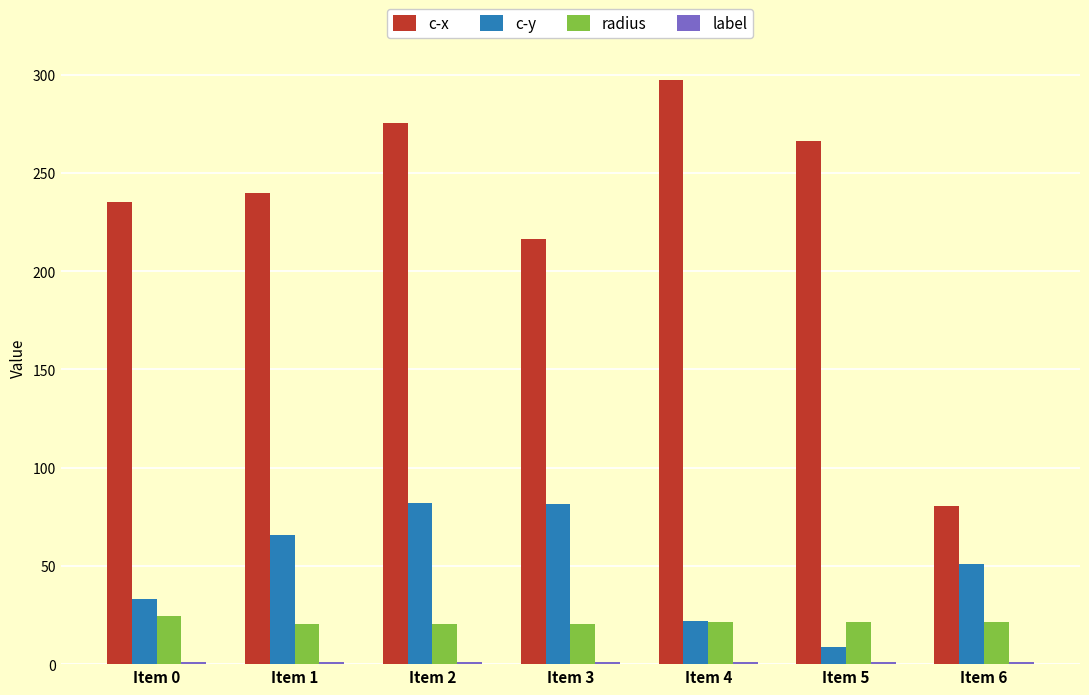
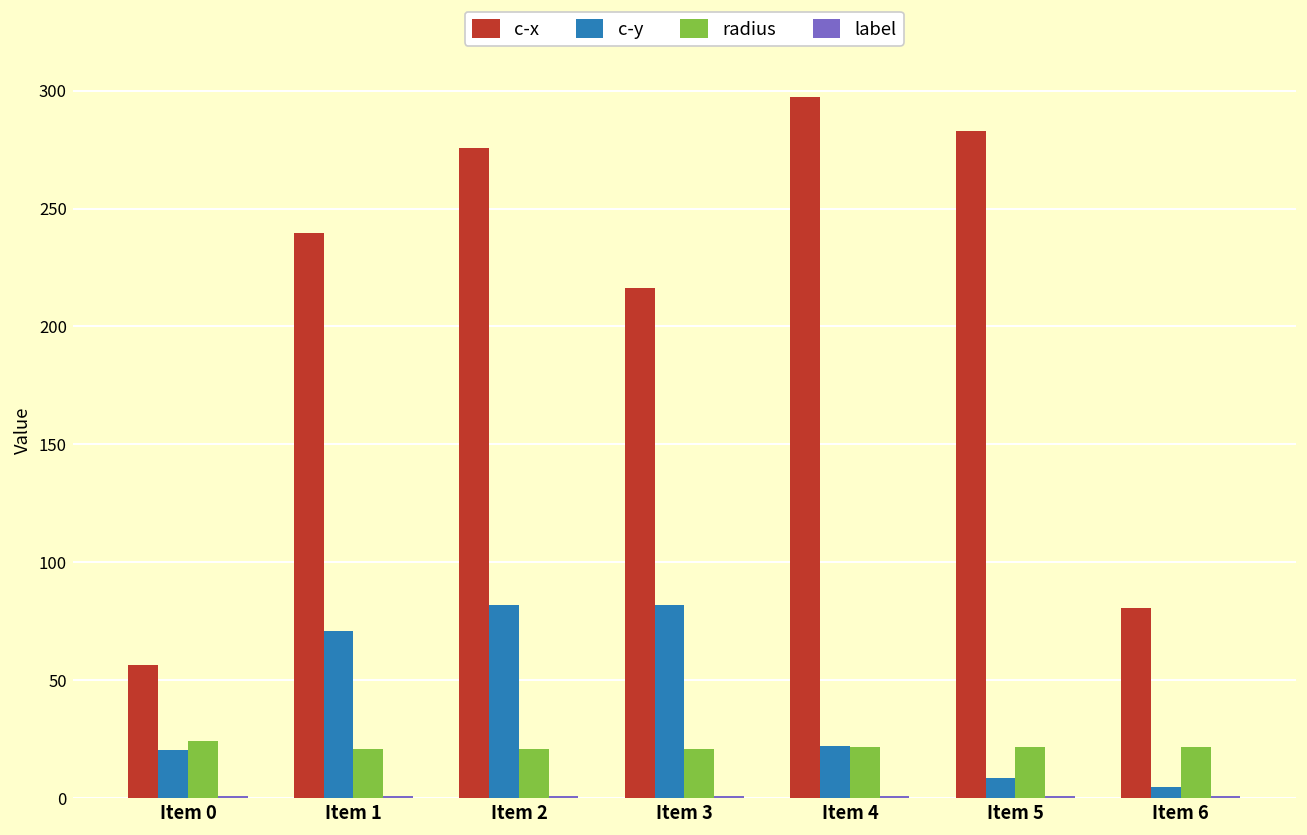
  {
    "c-x": {
-     "Item 0": 235,
+     "Item 0": 57,
      "Item 1": 240,
      "Item 2": 276,
      "Item 3": 216,
      "Item 4": 298,
-     "Item 5": 266,
+     "Item 5": 283,
      "Item 6": 81
    },
    "c-y": {
-     "Item 0": 33,
-     "Item 1": 66,
+     "Item 0": 20,
+     "Item 1": 71,
      "Item 2": 82,
      "Item 3": 82,
      "Item 4": 22,
      "Item 5": 9,
-     "Item 6": 51
+     "Item 6": 4
    },
    "radius": {
      "Item 0": 24,
      "Item 1": 21,
      "Item 2": 21,
      "Item 3": 21,
      "Item 4": 21,
      "Item 5": 21,
      "Item 6": 21
    }
  }
